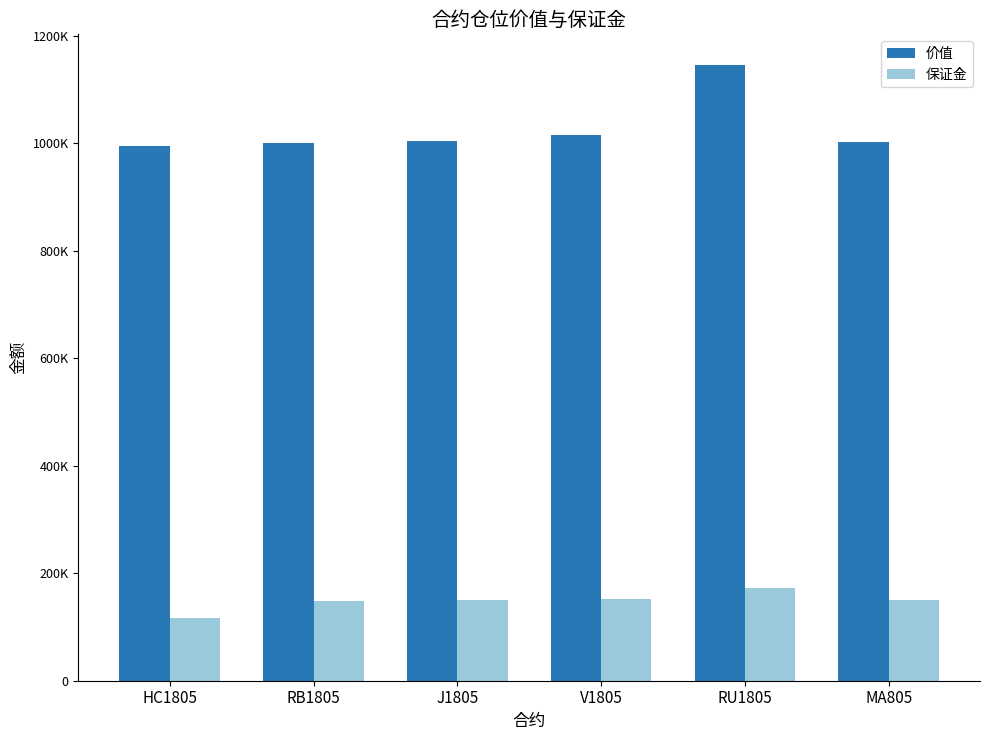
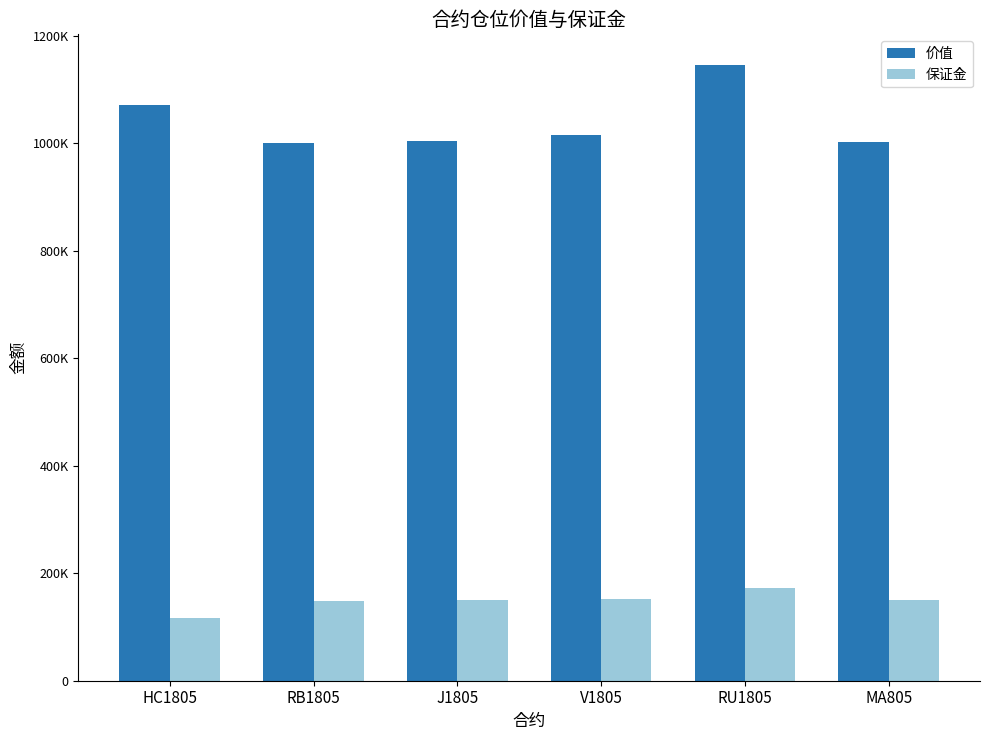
  {
    "价值": {
-     "HC1805": 1000000,
+     "HC1805": 1070000,
      "RB1805": 1000000,
      "J1805": 1000000,
      "V1805": 1020000,
      "RU1805": 1150000,
      "MA805": 1000000
    },
    "保证金": {
      "HC1805": 120000,
      "RB1805": 150000,
      "J1805": 150000,
      "V1805": 150000,
      "RU1805": 170000,
      "MA805": 150000
    }
  }
